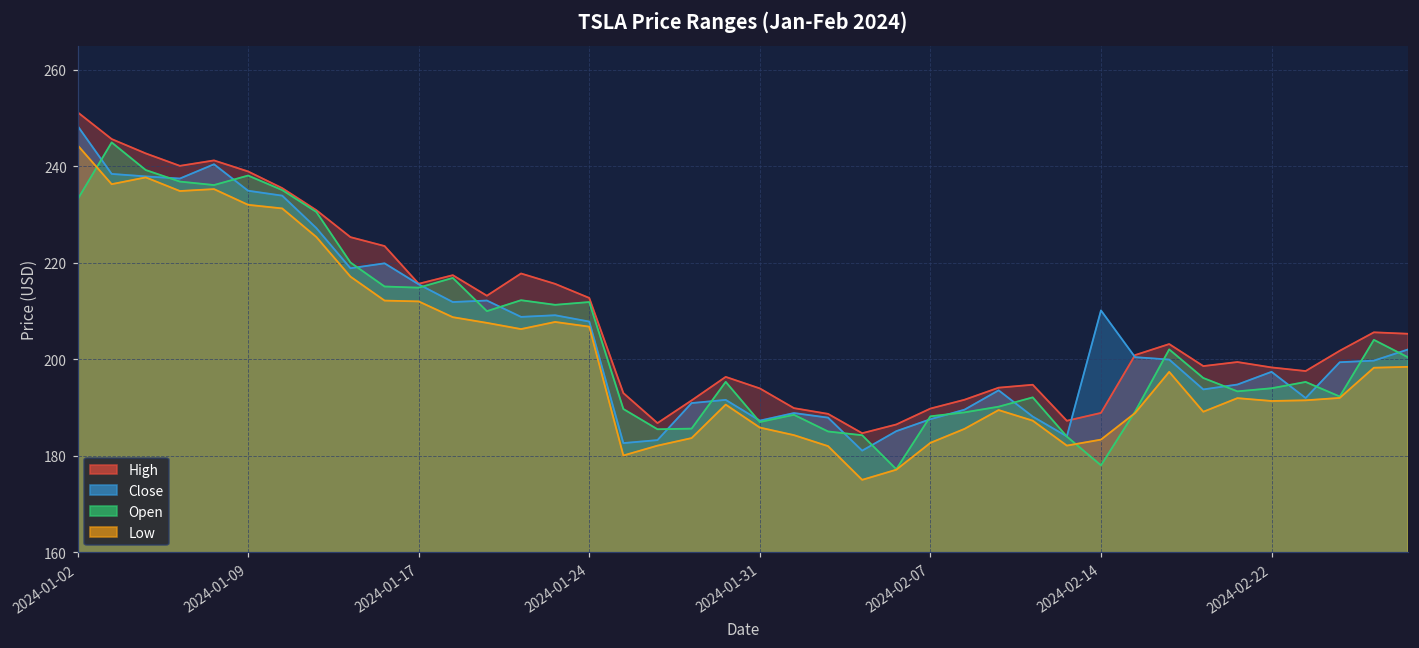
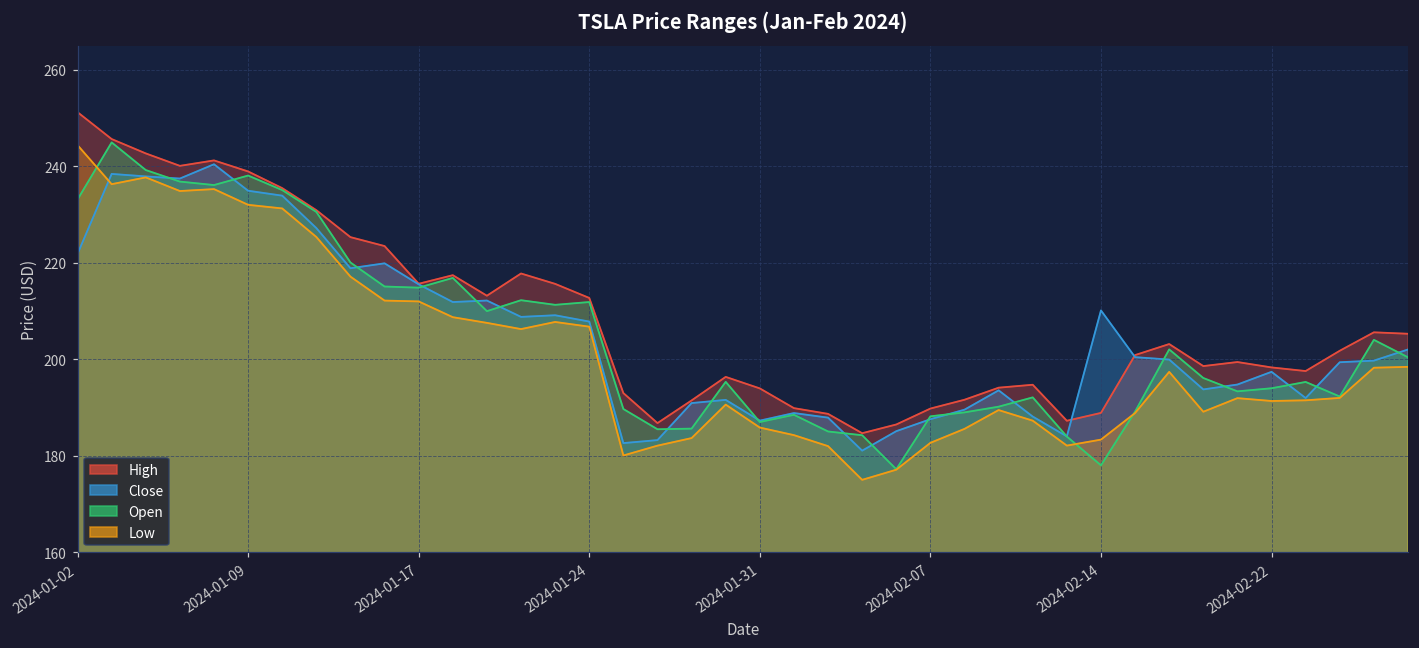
  {
    "Close": {
-     "2024-01-02": 248,
+     "2024-01-02": 222,
      "2024-01-09": 235,
      "2024-01-24": 208,
      "2024-02-07": 188,
      "2024-02-14": 210,
      "2024-02-22": 197
    },
    "Open": {
      "2024-01-02": 233,
      "2024-01-09": 238,
      "2024-01-17": 215,
      "2024-01-24": 212,
      "2024-02-07": 188,
      "2024-02-14": 178,
      "2024-02-22": 194
    }
  }
